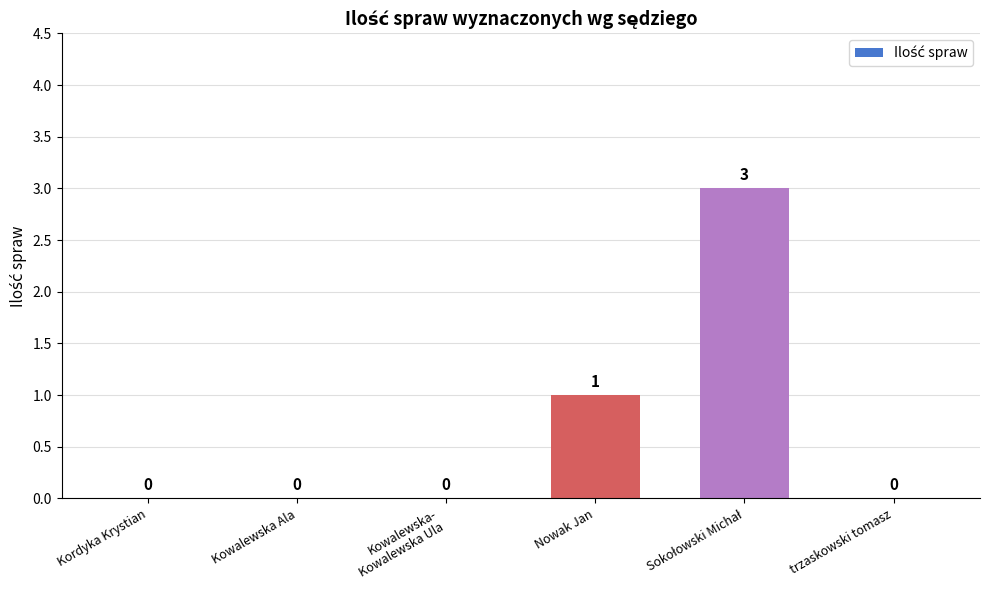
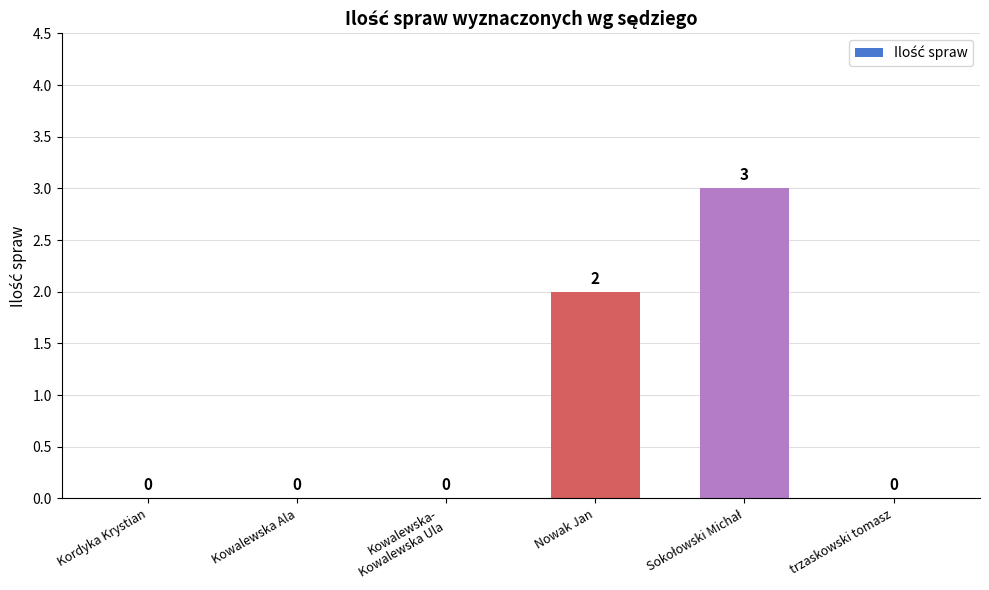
  {
    "Kordyka Krystian": 0,
    "Kowalewska Ala": 0,
    "Kowalewska- Kowalewska Ula": 0,
-   "Nowak Jan": 1,
+   "Nowak Jan": 2,
    "Sokołowski Michał": 3,
    "trzaskowski tomasz": 0
  }
